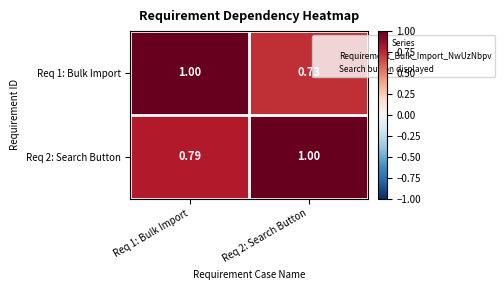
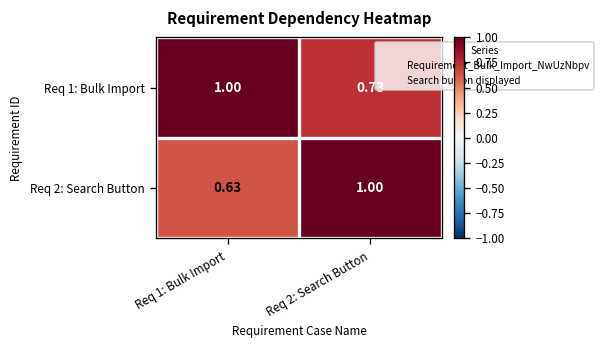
  {
    "Req 1: Bulk Import": {
      "Req 1: Bulk Import": 1.00
    },
    "Req 2: Search Button": {
-     "Req 1: Bulk Import": 0.79,
+     "Req 1: Bulk Import": 0.63,
      "Req 2: Search Button": 1.00
    }
  }
